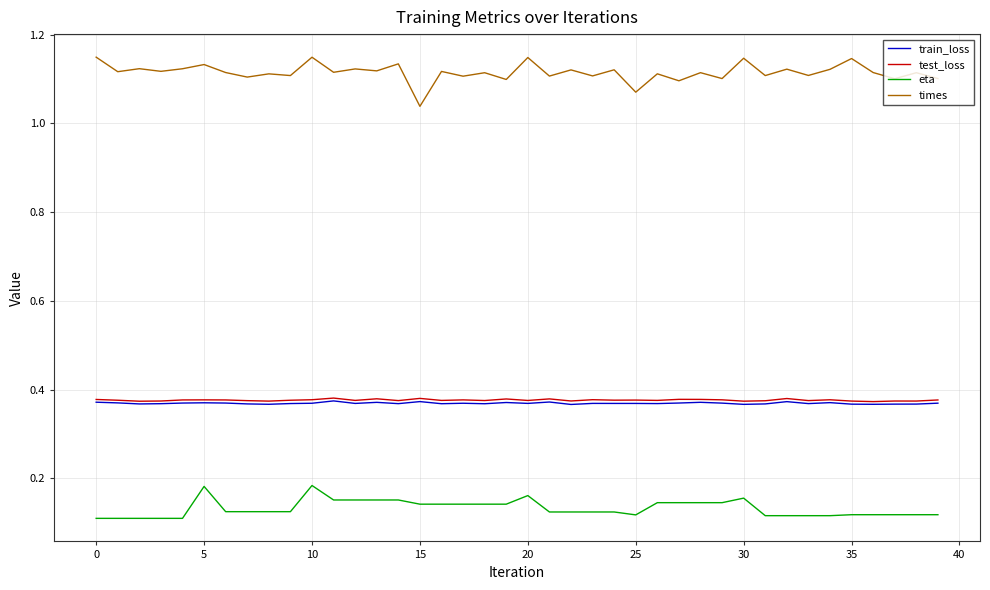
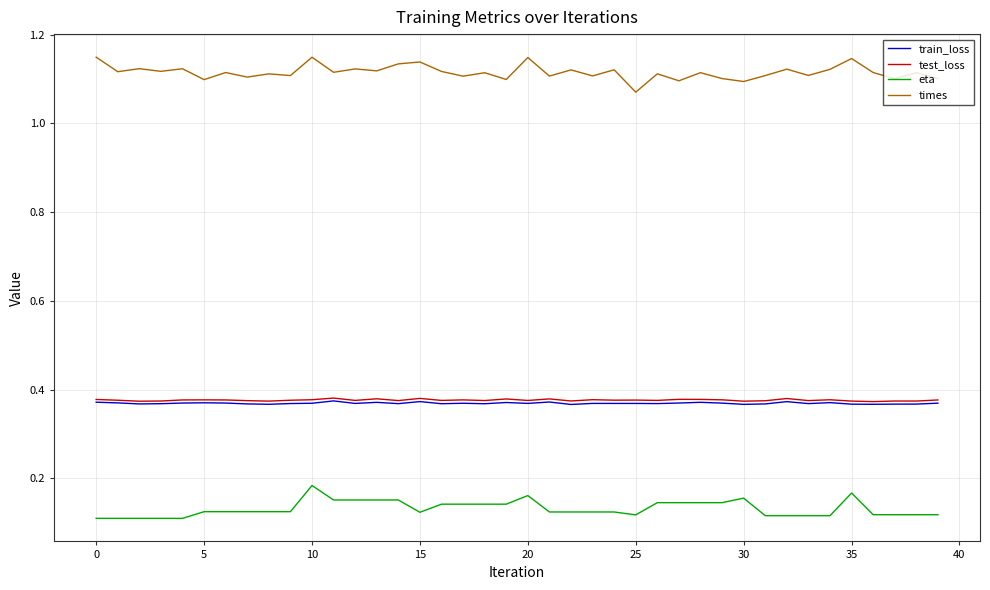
  {
    "train_loss": {
      "0": 0.37,
      "5": 0.37,
      "10": 0.37,
      "15": 0.37,
      "20": 0.37,
      "25": 0.37,
      "30": 0.37,
      "35": 0.37
    },
    "test_loss": {
      "0": 0.38,
      "5": 0.38,
      "10": 0.38,
      "15": 0.38,
      "20": 0.38,
      "25": 0.38,
      "30": 0.37,
      "35": 0.37
    },
    "eta": {
      "0": 0.11,
-     "5": 0.18,
+     "5": 0.12,
      "10": 0.18,
-     "15": 0.14,
+     "15": 0.12,
      "20": 0.16,
      "25": 0.12,
      "30": 0.16,
-     "35": 0.12
+     "35": 0.17
    },
    "times": {
      "0": 1.15,
-     "5": 1.13,
+     "5": 1.10,
      "10": 1.15,
-     "15": 1.04,
+     "15": 1.14,
      "20": 1.15,
      "25": 1.07,
-     "30": 1.15,
+     "30": 1.09,
      "35": 1.15
    }
  }
